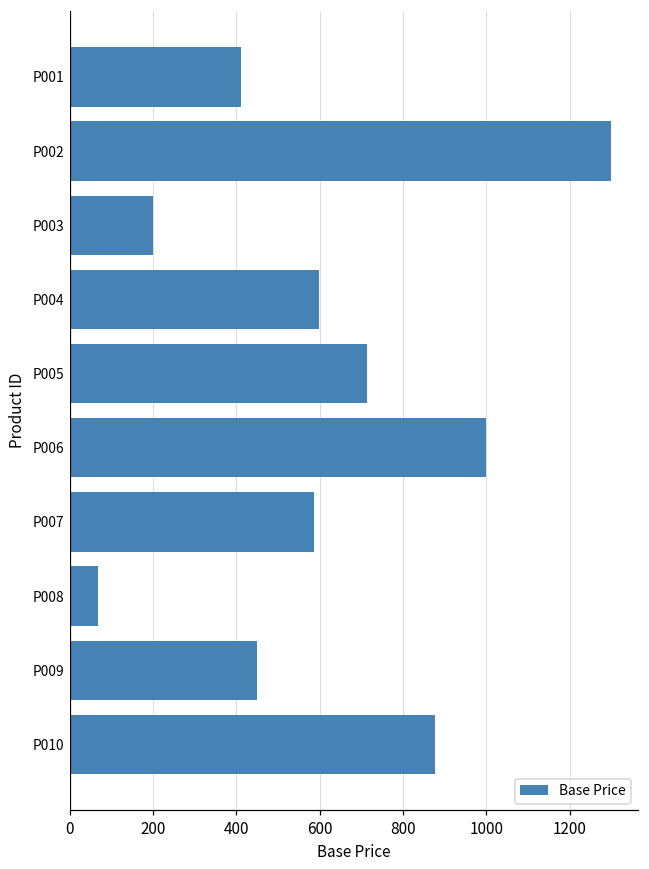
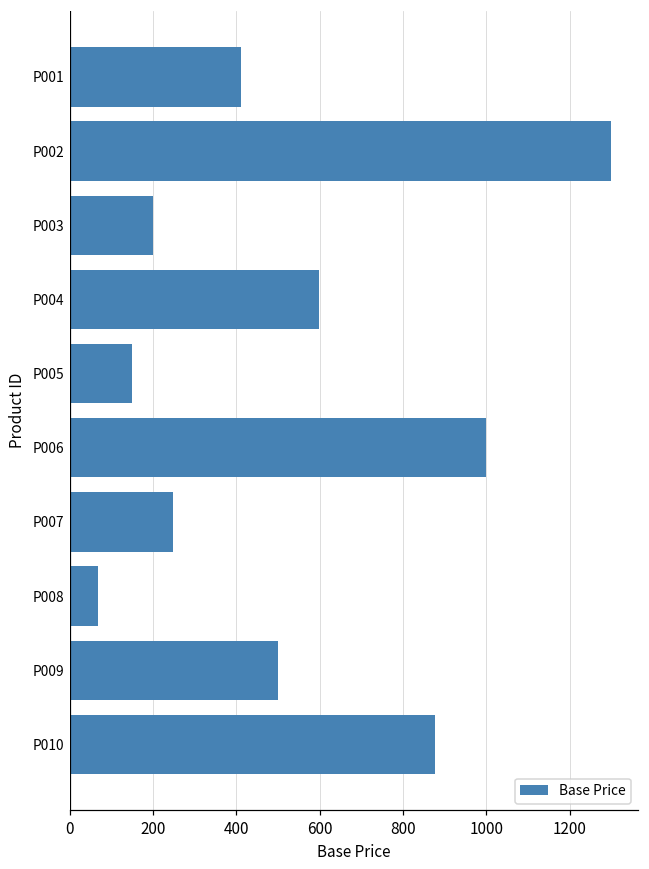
  {
    "P001": 410,
    "P002": 1300,
    "P003": 200,
    "P004": 600,
-   "P005": 710,
+   "P005": 150,
    "P006": 1000,
-   "P007": 590,
+   "P007": 250,
    "P008": 70,
-   "P009": 450,
+   "P009": 500,
    "P010": 880
  }
